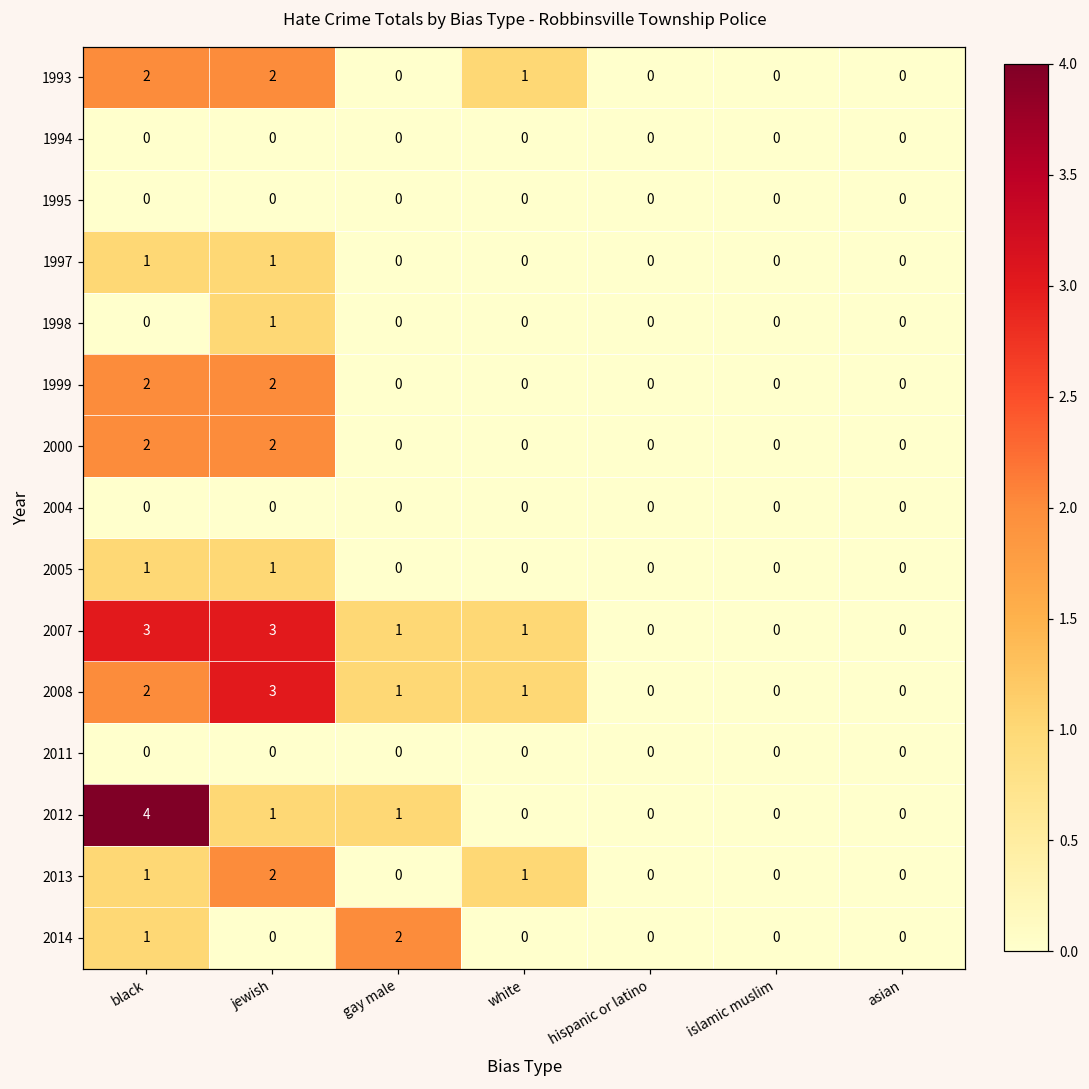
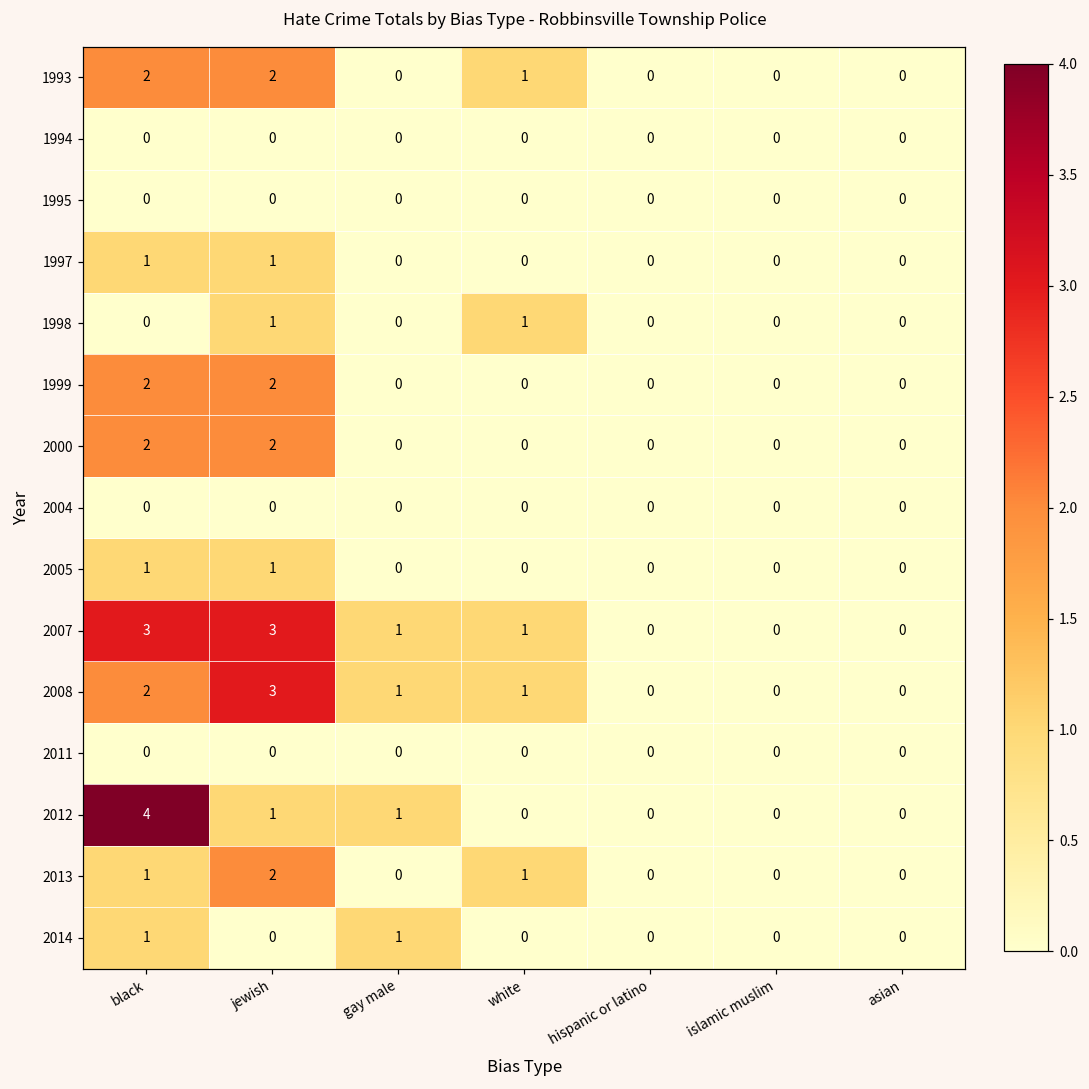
  {
    "1993": {
      "black": 2,
      "jewish": 2,
      "gay male": 0,
      "white": 1,
      "hispanic or latino": 0,
      "islamic muslim": 0,
      "asian": 0
    },
    "1994": {
      "black": 0,
      "jewish": 0,
      "gay male": 0,
      "white": 0,
      "hispanic or latino": 0,
      "islamic muslim": 0,
      "asian": 0
    },
    "1995": {
      "black": 0,
      "jewish": 0,
      "gay male": 0,
      "white": 0,
      "hispanic or latino": 0,
      "islamic muslim": 0,
      "asian": 0
    },
    "1997": {
      "black": 1,
      "jewish": 1,
      "gay male": 0,
      "white": 0,
      "hispanic or latino": 0,
      "islamic muslim": 0,
      "asian": 0
    },
    "1998": {
      "black": 0,
      "jewish": 1,
      "gay male": 0,
-     "white": 0,
+     "white": 1,
      "hispanic or latino": 0,
      "islamic muslim": 0,
      "asian": 0
    },
    "1999": {
      "black": 2,
      "jewish": 2,
      "gay male": 0,
      "white": 0,
      "hispanic or latino": 0,
      "islamic muslim": 0,
      "asian": 0
    },
    "2000": {
      "black": 2,
      "jewish": 2,
      "gay male": 0,
      "white": 0,
      "hispanic or latino": 0,
      "islamic muslim": 0,
      "asian": 0
    },
    "2004": {
      "black": 0,
      "jewish": 0,
      "gay male": 0,
      "white": 0,
      "hispanic or latino": 0,
      "islamic muslim": 0,
      "asian": 0
    },
    "2005": {
      "black": 1,
      "jewish": 1,
      "gay male": 0,
      "white": 0,
      "hispanic or latino": 0,
      "islamic muslim": 0,
      "asian": 0
    },
    "2007": {
      "black": 3,
      "jewish": 3,
      "gay male": 1,
      "white": 1,
      "hispanic or latino": 0,
      "islamic muslim": 0,
      "asian": 0
    },
    "2008": {
      "black": 2,
      "jewish": 3,
      "gay male": 1,
      "white": 1,
      "hispanic or latino": 0,
      "islamic muslim": 0,
      "asian": 0
    },
    "2011": {
      "black": 0,
      "jewish": 0,
      "gay male": 0,
      "white": 0,
      "hispanic or latino": 0,
      "islamic muslim": 0,
      "asian": 0
    },
    "2012": {
      "black": 4,
      "jewish": 1,
      "gay male": 1,
      "white": 0,
      "hispanic or latino": 0,
      "islamic muslim": 0,
      "asian": 0
    },
    "2013": {
      "black": 1,
      "jewish": 2,
      "gay male": 0,
      "white": 1,
      "hispanic or latino": 0,
      "islamic muslim": 0,
      "asian": 0
    },
    "2014": {
      "black": 1,
      "jewish": 0,
-     "gay male": 2,
+     "gay male": 1,
      "white": 0,
      "hispanic or latino": 0,
      "islamic muslim": 0,
      "asian": 0
    }
  }
